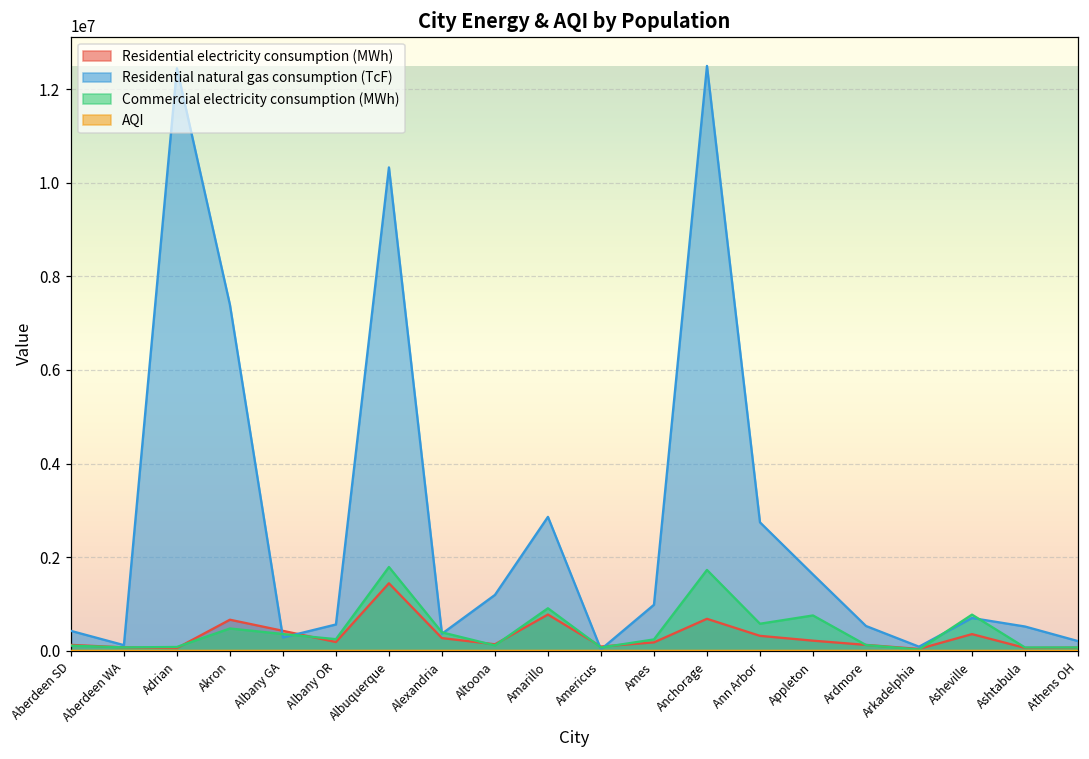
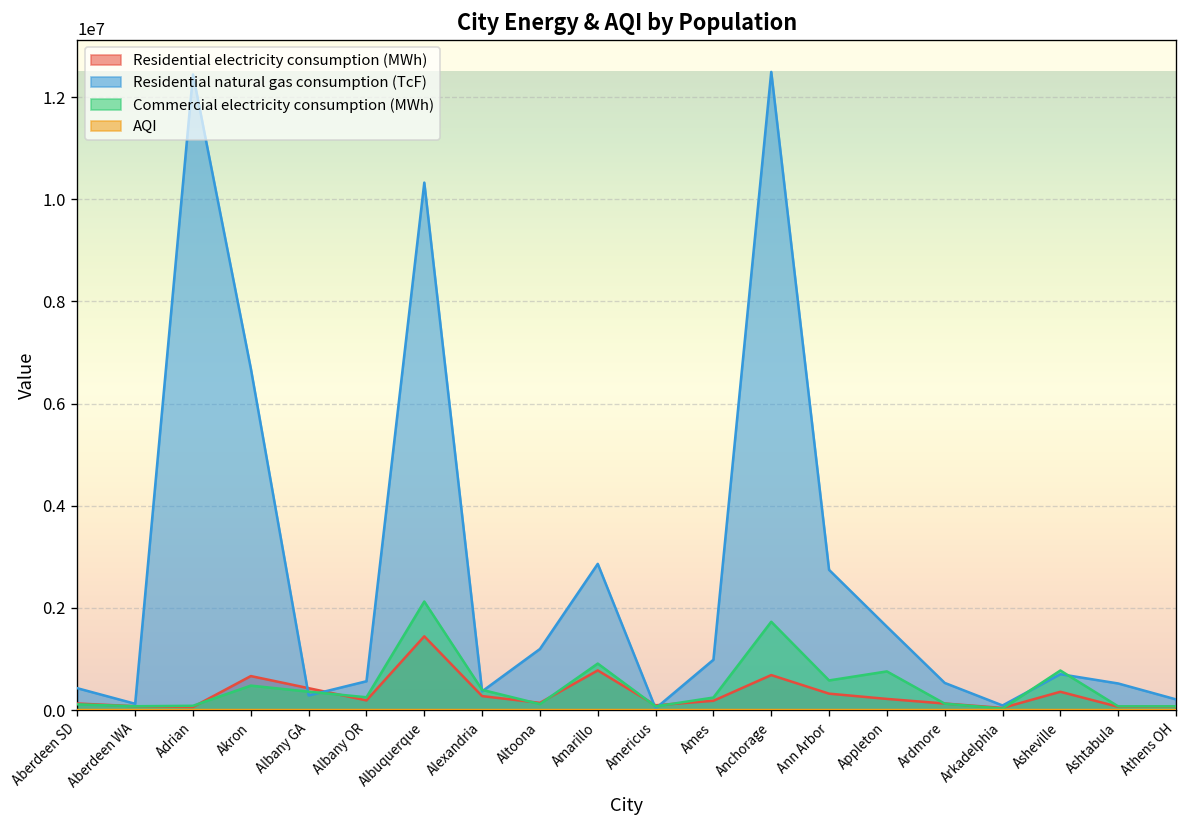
  {
    "Residential electricity consumption (MWh)": {
      "Akron": 700000,
      "Albany GA": 400000,
      "Albany OR": 200000,
      "Albuquerque": 1400000,
      "Alexandria": 300000,
      "Amarillo": 800000,
      "Ames": 200000,
      "Anchorage": 700000,
      "Ann Arbor": 300000,
      "Appleton": 200000,
      "Asheville": 400000
    },
    "Residential natural gas consumption (TcF)": {
      "Aberdeen SD": 400000,
-     "Akron": 7400000,
+     "Akron": 6700000,
      "Albany GA": 300000,
      "Albany OR": 600000,
      "Albuquerque": 10300000,
      "Altoona": 1200000,
      "Amarillo": 2900000,
      "Ames": 1000000,
      "Anchorage": 12500000,
      "Ann Arbor": 2700000,
      "Appleton": 1600000,
      "Ardmore": 500000,
      "Asheville": 700000,
      "Ashtabula": 500000,
      "Athens OH": 200000
    },
    "Commercial electricity consumption (MWh)": {
      "Akron": 500000,
      "Albany GA": 400000,
      "Albany OR": 200000,
-     "Albuquerque": 1800000,
+     "Albuquerque": 2100000,
      "Amarillo": 900000,
      "Ames": 200000,
      "Anchorage": 1700000,
      "Ann Arbor": 600000,
      "Appleton": 800000,
      "Asheville": 800000
    },
    "AQI": {
      "Aberdeen SD": 0,
      "Aberdeen WA": 0,
      "Adrian": 0,
      "Akron": 0,
      "Albany GA": 0,
      "Albany OR": 0,
      "Albuquerque": 0,
      "Alexandria": 0,
      "Altoona": 0,
      "Amarillo": 0,
      "Ames": 0,
      "Anchorage": 0,
      "Ann Arbor": 0,
      "Appleton": 0,
      "Ardmore": 0,
      "Asheville": 0,
      "Ashtabula": 0,
      "Athens OH": 0
    }
  }
